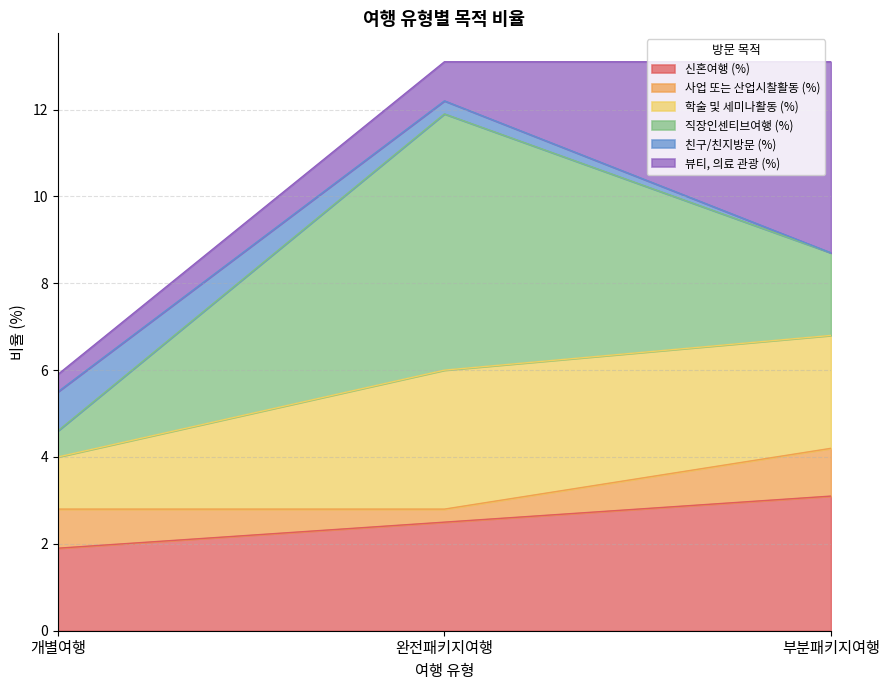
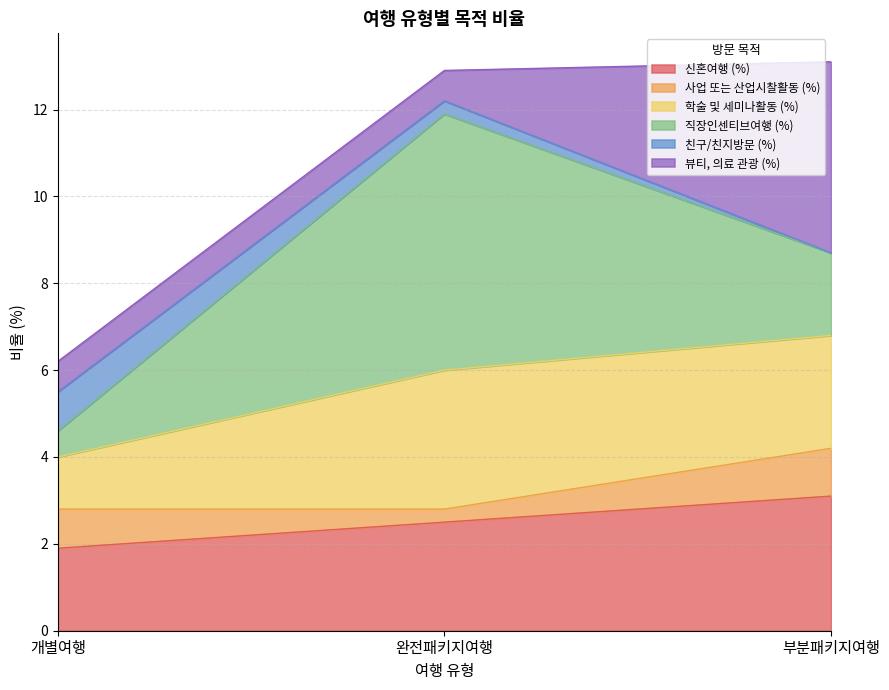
  {
    "신혼여행 (%)": {
      "개별여행": 1.9,
      "완전패키지여행": 2.5,
      "부분패키지여행": 3.1
    },
    "직장인센티브여행 (%)": {
      "개별여행": 0.6,
      "완전패키지여행": 5.9
    },
    "친구/친지방문 (%)": {
      "개별여행": 0.9,
      "완전패키지여행": 0.3
    },
    "뷰티, 의료 관광 (%)": {
-     "개별여행": 0.4,
-     "완전패키지여행": 0.9,
+     "개별여행": 0.7,
+     "완전패키지여행": 0.7,
      "부분패키지여행": 4.4
    }
  }
